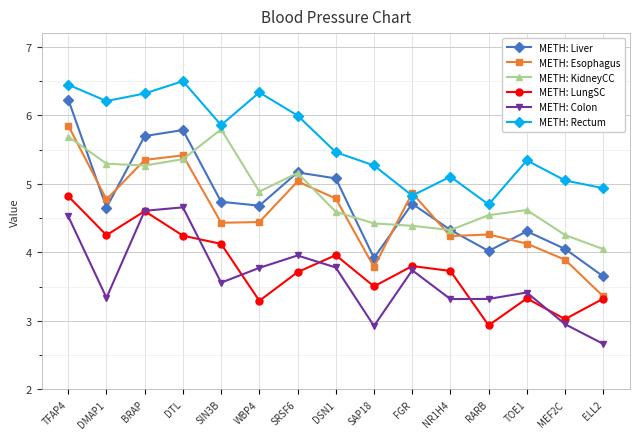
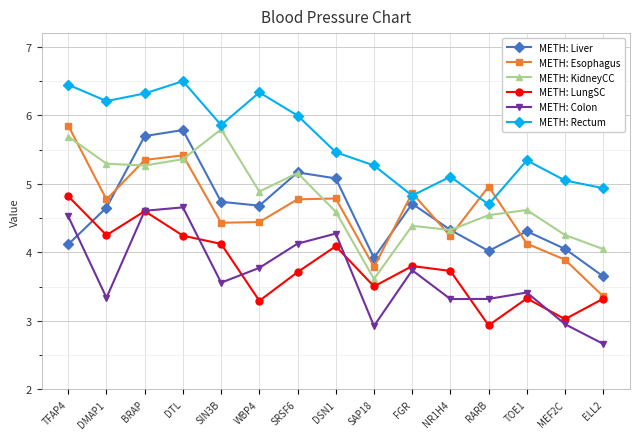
  {
    "METH: Liver": {
-     "TFAP4": 6.2,
+     "TFAP4": 4.1,
      "DMAP1": 4.7,
      "BRAP": 5.7,
      "DTL": 5.8,
      "SIN3B": 4.7,
      "WBP4": 4.7,
      "DSN1": 5.1,
      "SAP18": 3.9,
      "FGR": 4.7,
      "RARB": 4.0,
      "TOE1": 4.3,
      "MEF2C": 4.1,
      "ELL2": 3.6
    },
    "METH: Esophagus": {
      "TFAP4": 5.8,
      "DMAP1": 4.8,
      "BRAP": 5.3,
      "DTL": 5.4,
      "SIN3B": 4.4,
      "WBP4": 4.4,
-     "SRSF6": 5.0,
+     "SRSF6": 4.8,
      "DSN1": 4.8,
      "SAP18": 3.8,
      "NR1H4": 4.2,
-     "RARB": 4.3,
+     "RARB": 5.0,
      "TOE1": 4.1,
      "MEF2C": 3.9
    },
    "METH: KidneyCC": {
      "TFAP4": 5.7,
      "DMAP1": 5.3,
      "BRAP": 5.3,
      "DTL": 5.4,
      "SIN3B": 5.8,
      "WBP4": 4.9,
      "DSN1": 4.6,
-     "SAP18": 4.4,
+     "SAP18": 3.6,
      "FGR": 4.4,
      "RARB": 4.5,
      "TOE1": 4.6,
      "MEF2C": 4.3,
      "ELL2": 4.0
    },
    "METH: LungSC": {
      "TFAP4": 4.8,
      "DMAP1": 4.3,
      "DTL": 4.2,
      "SIN3B": 4.1,
      "WBP4": 3.3,
      "SRSF6": 3.7,
-     "DSN1": 4.0,
+     "DSN1": 4.1,
      "SAP18": 3.5,
      "FGR": 3.8,
      "NR1H4": 3.7,
      "RARB": 2.9,
      "TOE1": 3.3,
      "MEF2C": 3.0
    },
    "METH: Colon": {
      "TFAP4": 4.5,
      "DMAP1": 3.3,
      "DTL": 4.7,
      "SIN3B": 3.6,
      "WBP4": 3.8,
-     "SRSF6": 4.0,
-     "DSN1": 3.8,
+     "SRSF6": 4.1,
+     "DSN1": 4.3,
      "SAP18": 2.9,
      "FGR": 3.7,
      "NR1H4": 3.3,
      "RARB": 3.3,
      "TOE1": 3.4,
      "MEF2C": 3.0,
      "ELL2": 2.7
    },
    "METH: Rectum": {
      "TFAP4": 6.4,
      "DMAP1": 6.2,
      "BRAP": 6.3,
      "DTL": 6.5,
      "SIN3B": 5.9,
      "WBP4": 6.3,
      "SRSF6": 6.0,
      "DSN1": 5.5,
      "SAP18": 5.3,
      "NR1H4": 5.1,
      "RARB": 4.7,
      "TOE1": 5.3,
      "MEF2C": 5.0,
      "ELL2": 4.9
    }
  }
